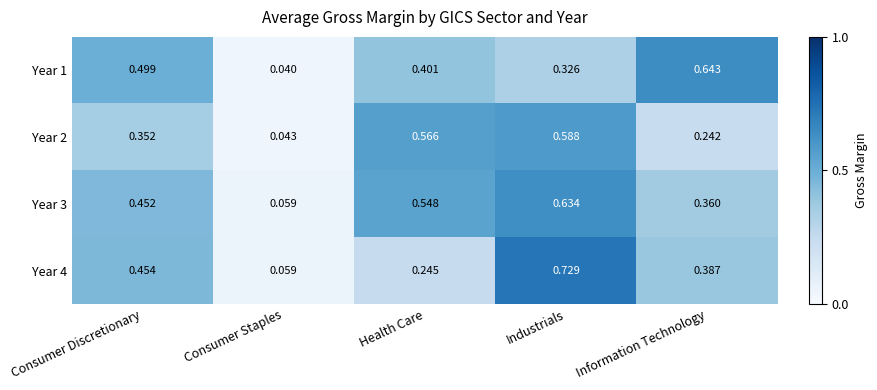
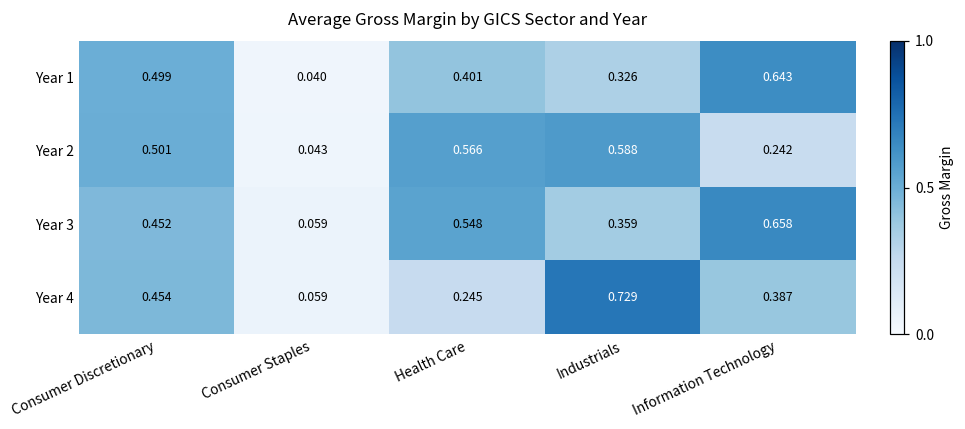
  {
    "Year 1": {
      "Consumer Discretionary": 0.499,
      "Consumer Staples": 0.040,
      "Health Care": 0.401,
      "Industrials": 0.326,
      "Information Technology": 0.643
    },
    "Year 2": {
-     "Consumer Discretionary": 0.352,
+     "Consumer Discretionary": 0.501,
      "Consumer Staples": 0.043,
      "Health Care": 0.566,
      "Industrials": 0.588,
      "Information Technology": 0.242
    },
    "Year 3": {
      "Consumer Discretionary": 0.452,
      "Consumer Staples": 0.059,
      "Health Care": 0.548,
-     "Industrials": 0.634,
-     "Information Technology": 0.360
+     "Industrials": 0.359,
+     "Information Technology": 0.658
    },
    "Year 4": {
      "Consumer Discretionary": 0.454,
      "Consumer Staples": 0.059,
      "Health Care": 0.245,
      "Industrials": 0.729,
      "Information Technology": 0.387
    }
  }
